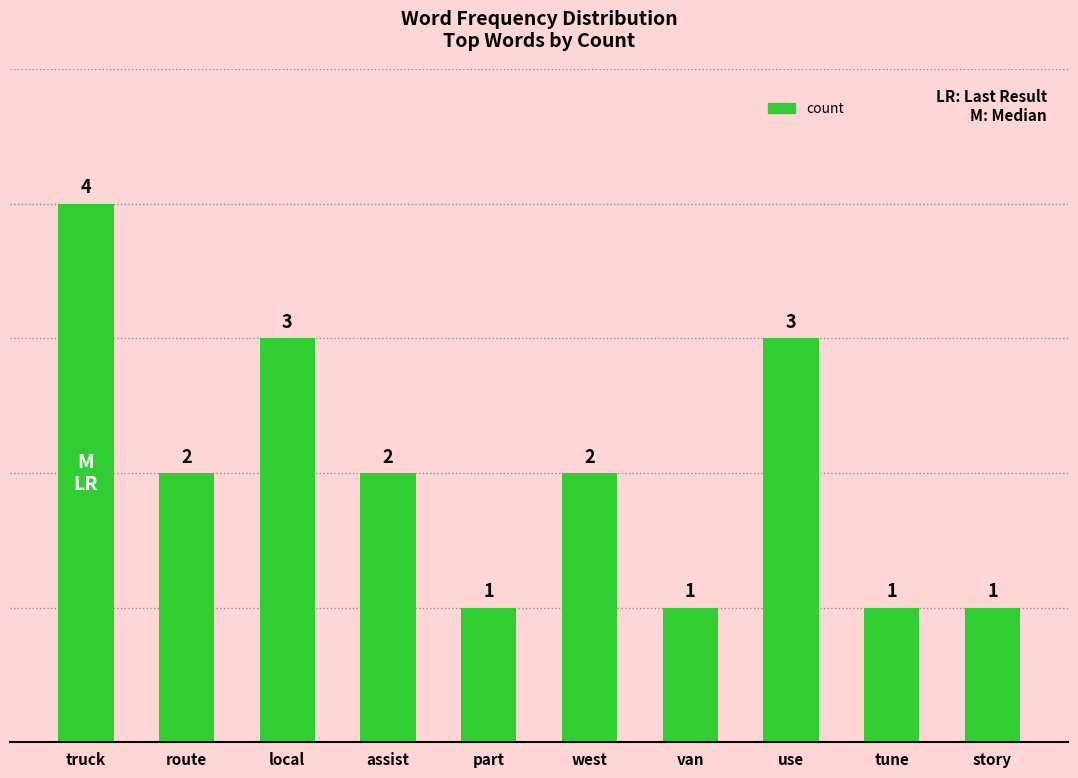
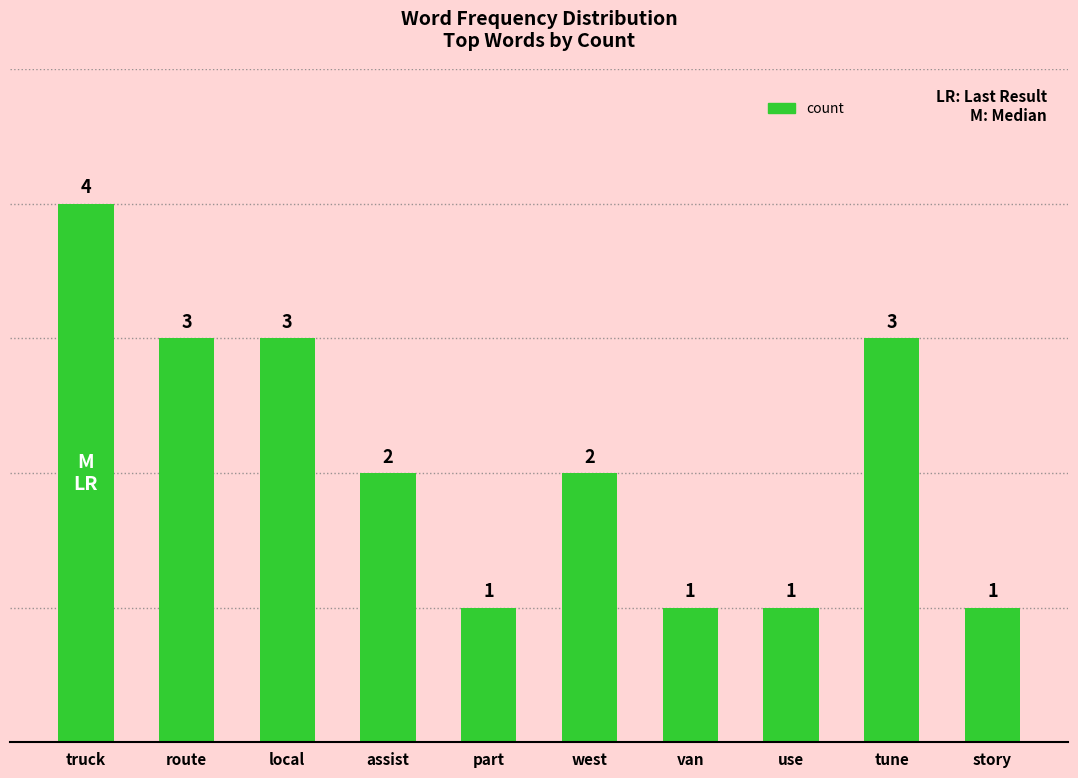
  {
    "truck": 4,
-   "route": 2,
+   "route": 3,
    "local": 3,
    "assist": 2,
    "part": 1,
    "west": 2,
    "van": 1,
-   "use": 3,
-   "tune": 1,
+   "use": 1,
+   "tune": 3,
    "story": 1
  }
